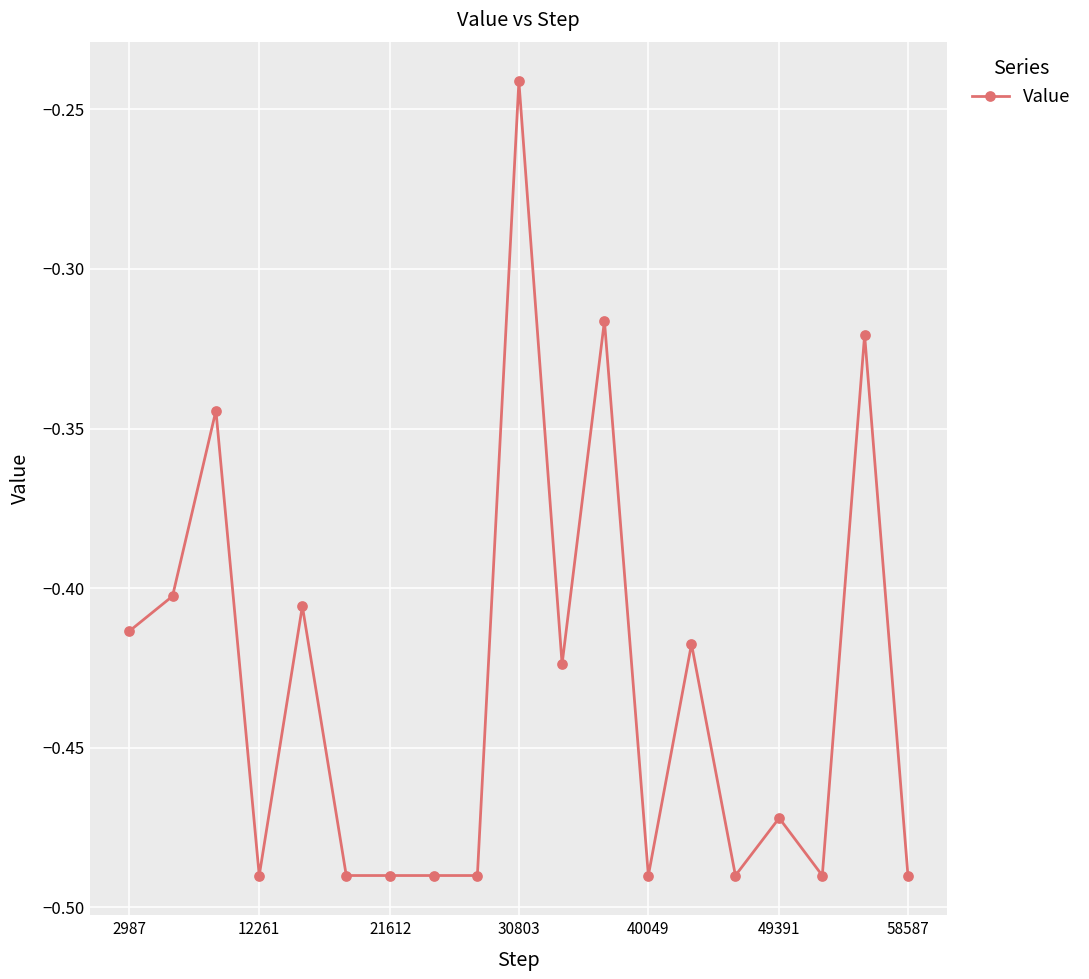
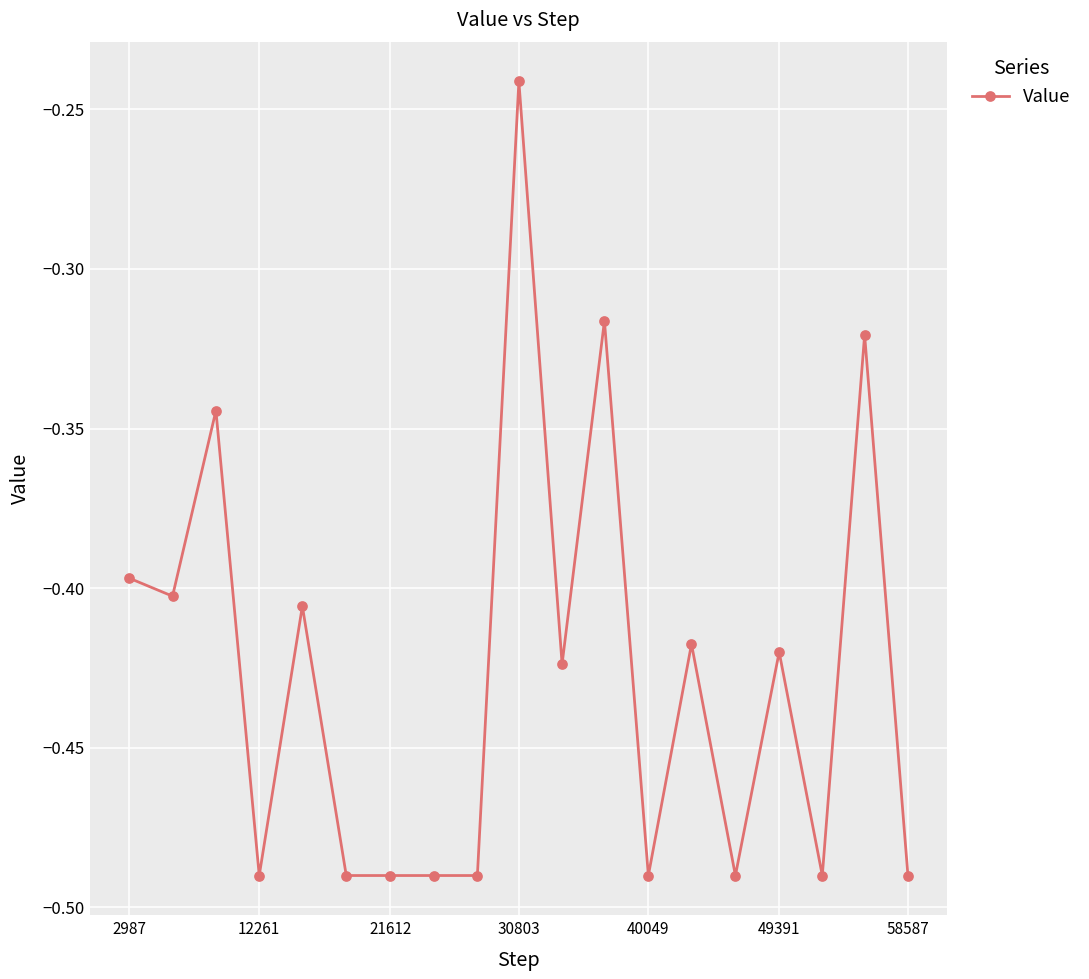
  {
-   "2987": -0.413,
+   "2987": -0.397,
    "12261": -0.490,
    "21612": -0.490,
    "30803": -0.241,
    "40049": -0.490,
-   "49391": -0.472,
+   "49391": -0.420,
    "58587": -0.490
  }
